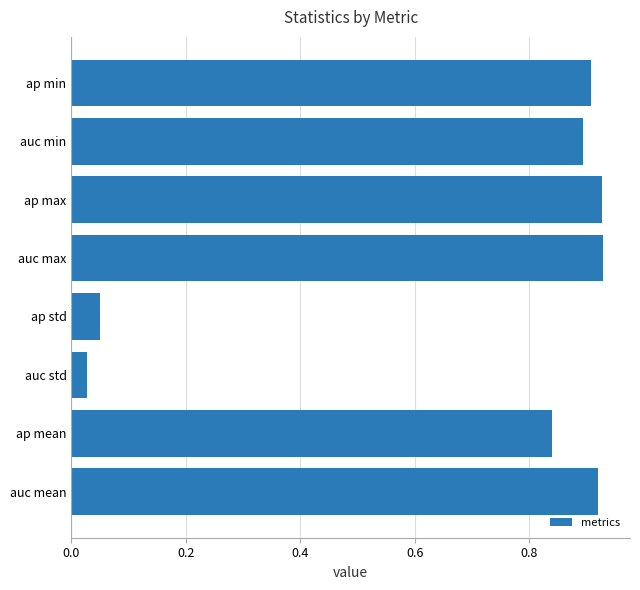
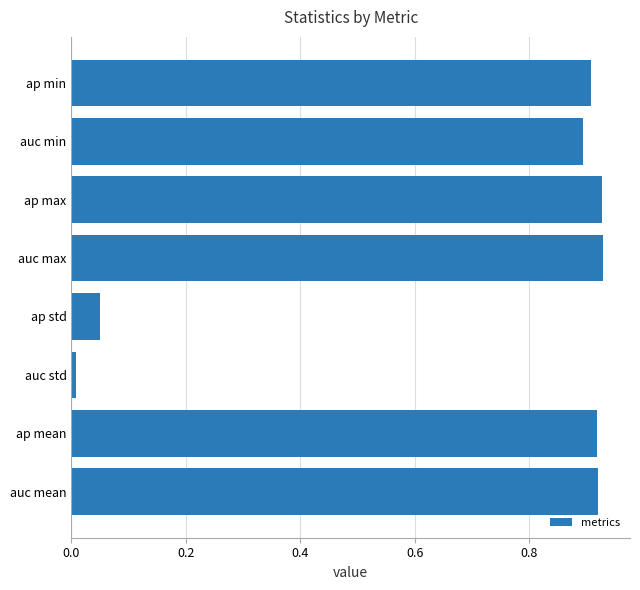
  {
    "ap min": 0.91,
    "auc min": 0.89,
    "ap max": 0.93,
    "auc max": 0.93,
    "ap std": 0.05,
-   "auc std": 0.03,
-   "ap mean": 0.84,
+   "auc std": 0.01,
+   "ap mean": 0.92,
    "auc mean": 0.92
  }
